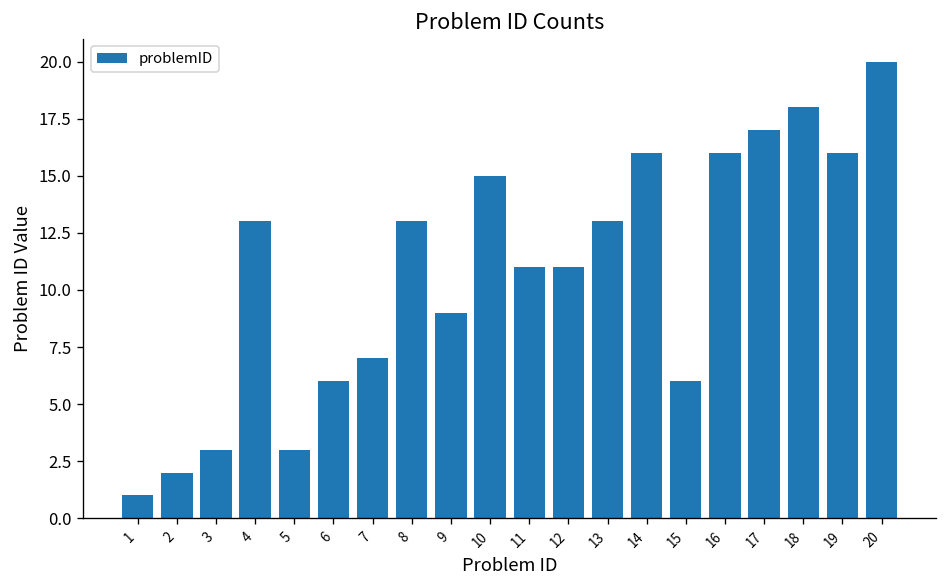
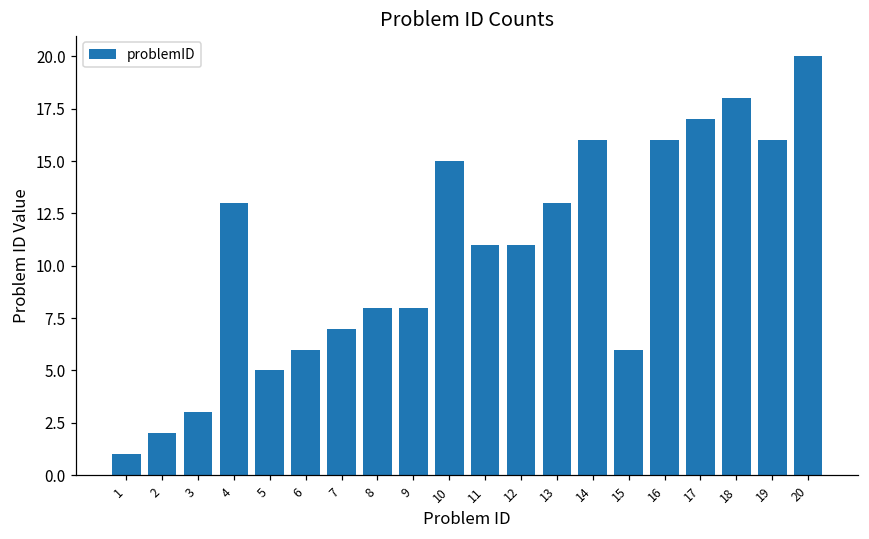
  {
    "1": 1,
    "2": 2,
    "3": 3,
    "4": 13,
-   "5": 3,
+   "5": 5,
    "6": 6,
    "7": 7,
-   "8": 13,
-   "9": 9,
+   "8": 8,
+   "9": 8,
    "10": 15,
    "11": 11,
    "12": 11,
    "13": 13,
    "14": 16,
    "15": 6,
    "16": 16,
    "17": 17,
    "18": 18,
    "19": 16,
    "20": 20
  }
